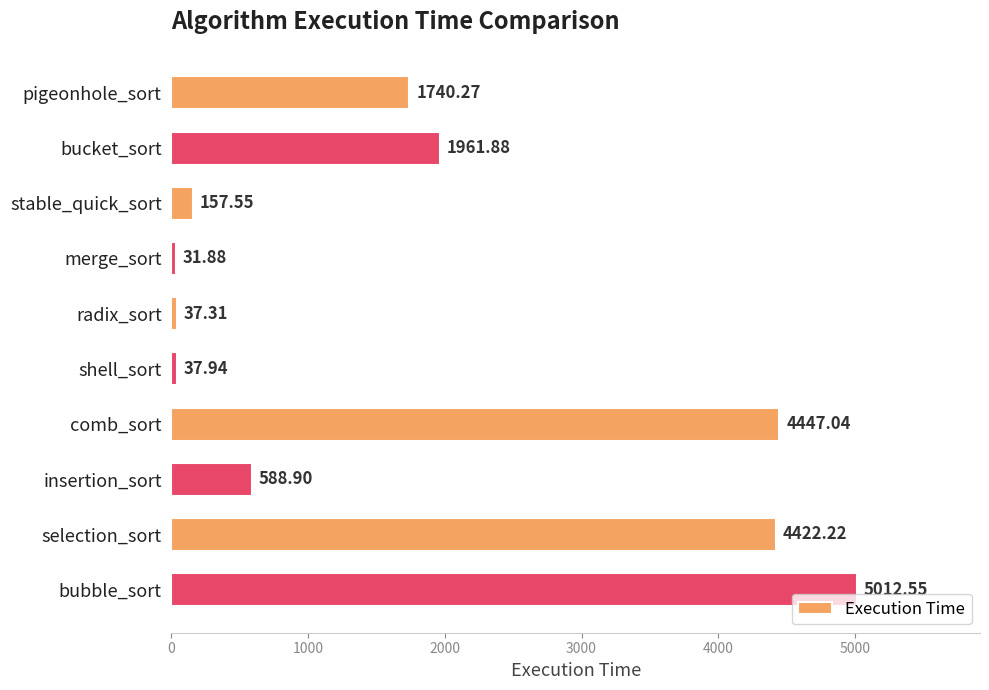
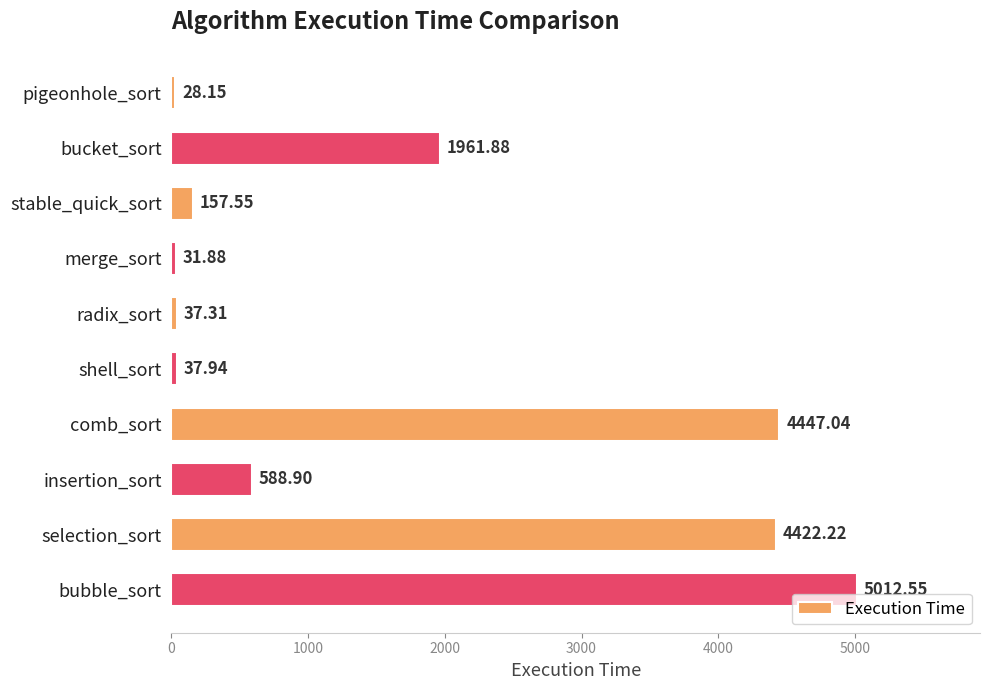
  {
-   "pigeonhole_sort": 1740.27,
+   "pigeonhole_sort": 28.15,
    "bucket_sort": 1961.88,
    "stable_quick_sort": 157.55,
    "merge_sort": 31.88,
    "radix_sort": 37.31,
    "shell_sort": 37.94,
    "comb_sort": 4447.04,
    "insertion_sort": 588.90,
    "selection_sort": 4422.22
  }
